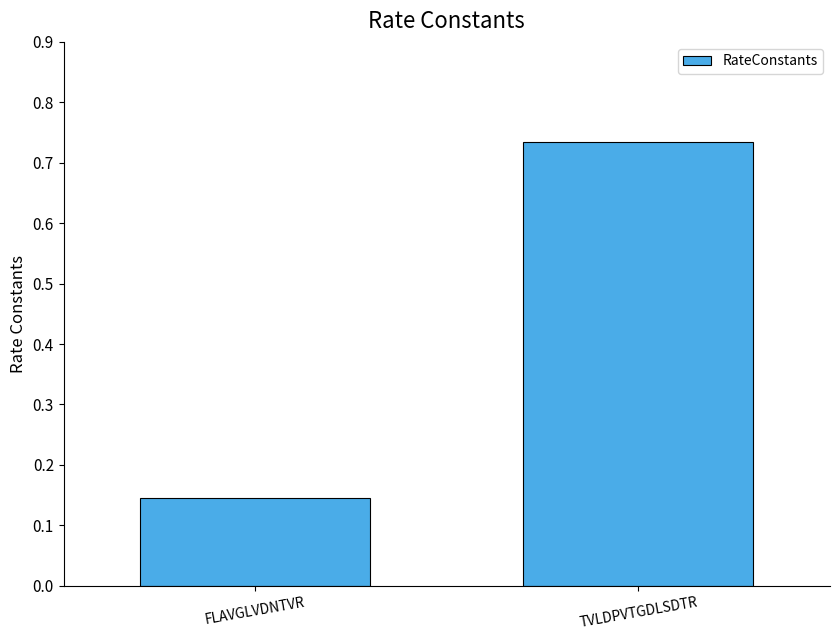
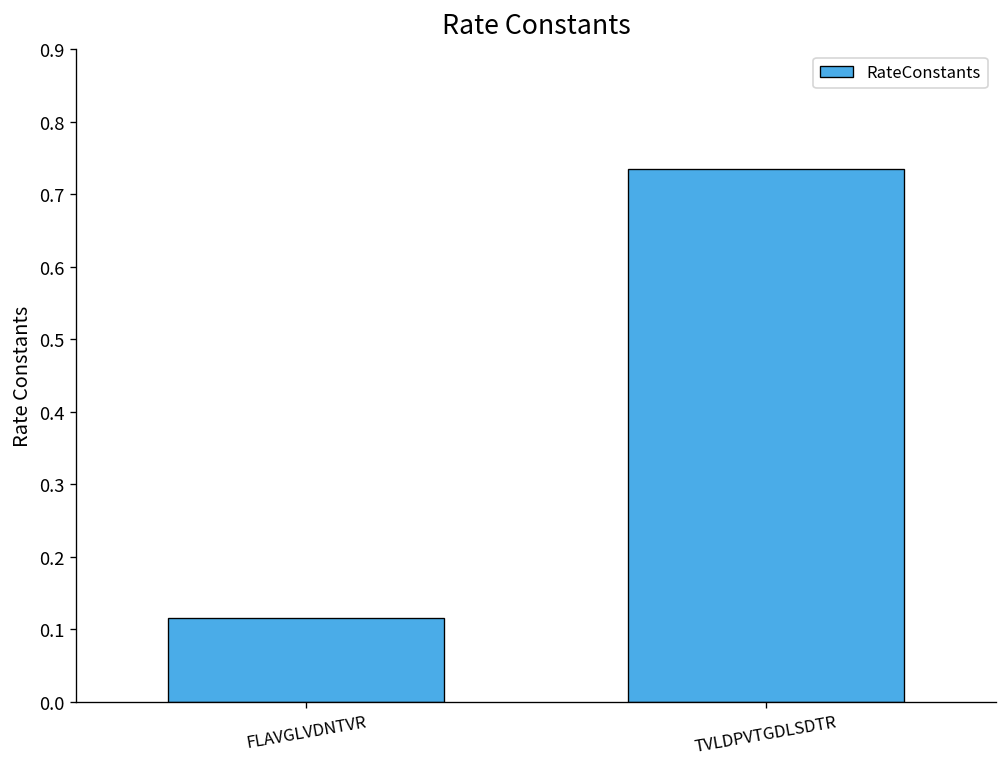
  {
-   "FLAVGLVDNTVR": 0.15,
+   "FLAVGLVDNTVR": 0.12,
    "TVLDPVTGDLSDTR": 0.73
  }
